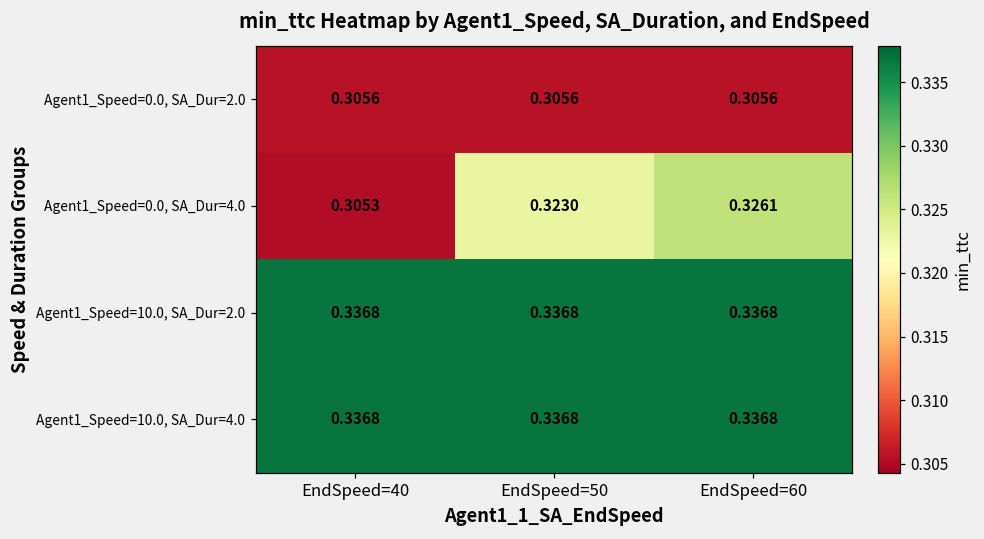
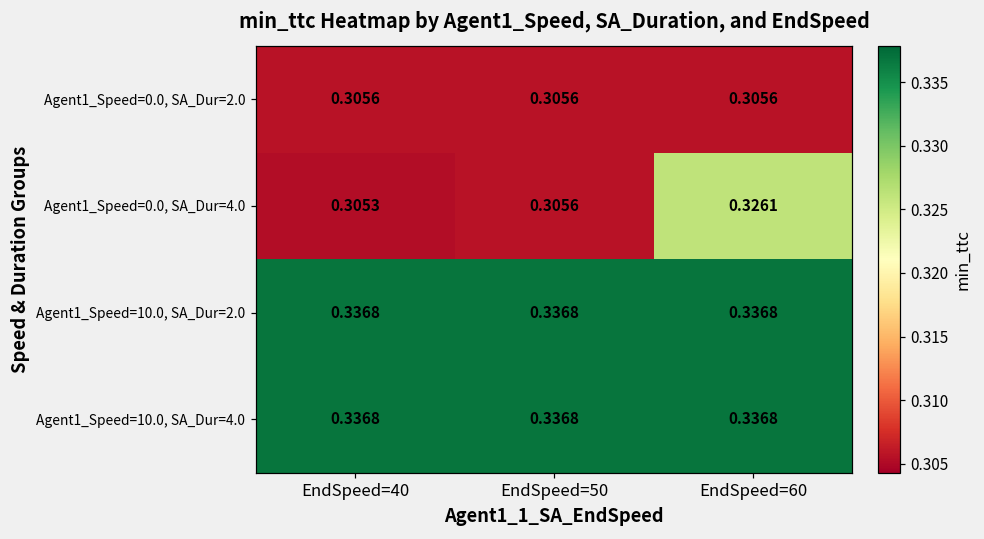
  {
    "Agent1_Speed=0.0, SA_Dur=2.0": {
      "EndSpeed=40": 0.3056,
      "EndSpeed=50": 0.3056,
      "EndSpeed=60": 0.3056
    },
    "Agent1_Speed=0.0, SA_Dur=4.0": {
      "EndSpeed=40": 0.3053,
-     "EndSpeed=50": 0.3230,
+     "EndSpeed=50": 0.3056,
      "EndSpeed=60": 0.3261
    },
    "Agent1_Speed=10.0, SA_Dur=2.0": {
      "EndSpeed=40": 0.3368,
      "EndSpeed=50": 0.3368,
      "EndSpeed=60": 0.3368
    },
    "Agent1_Speed=10.0, SA_Dur=4.0": {
      "EndSpeed=40": 0.3368,
      "EndSpeed=50": 0.3368,
      "EndSpeed=60": 0.3368
    }
  }
